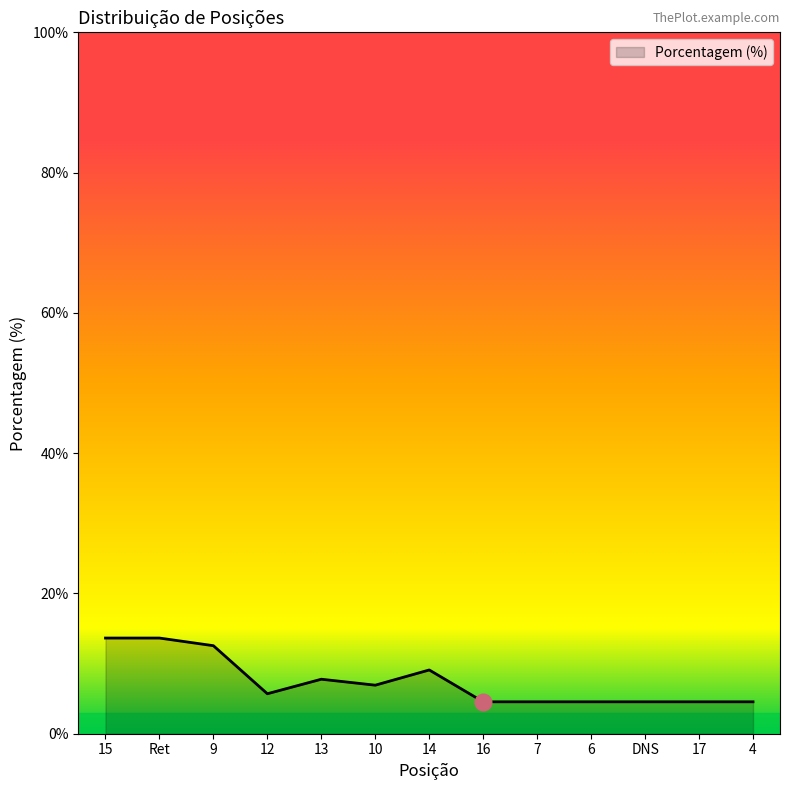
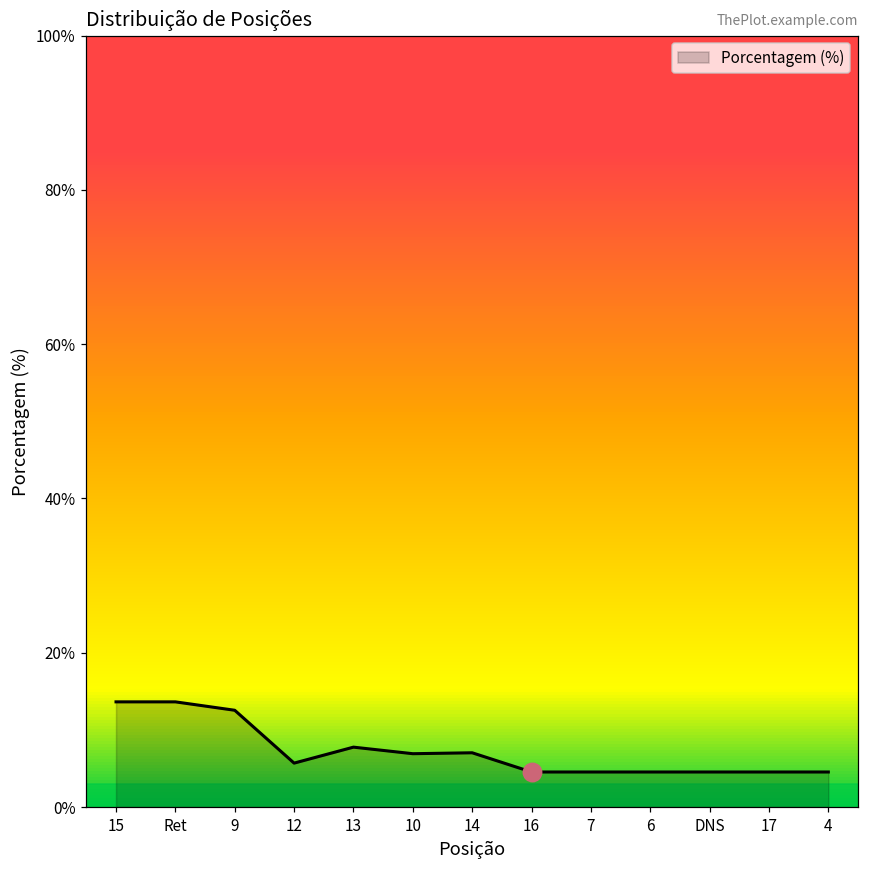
  {
    "Porcentagem (%)": {
      "15": "14%",
      "Ret": "14%",
      "9": "13%",
      "12": "6%",
      "13": "8%",
      "10": "7%",
-     "14": "9%",
+     "14": "7%",
      "7": "5%",
      "6": "5%",
      "DNS": "5%",
      "17": "5%",
      "4": "5%"
    }
  }
